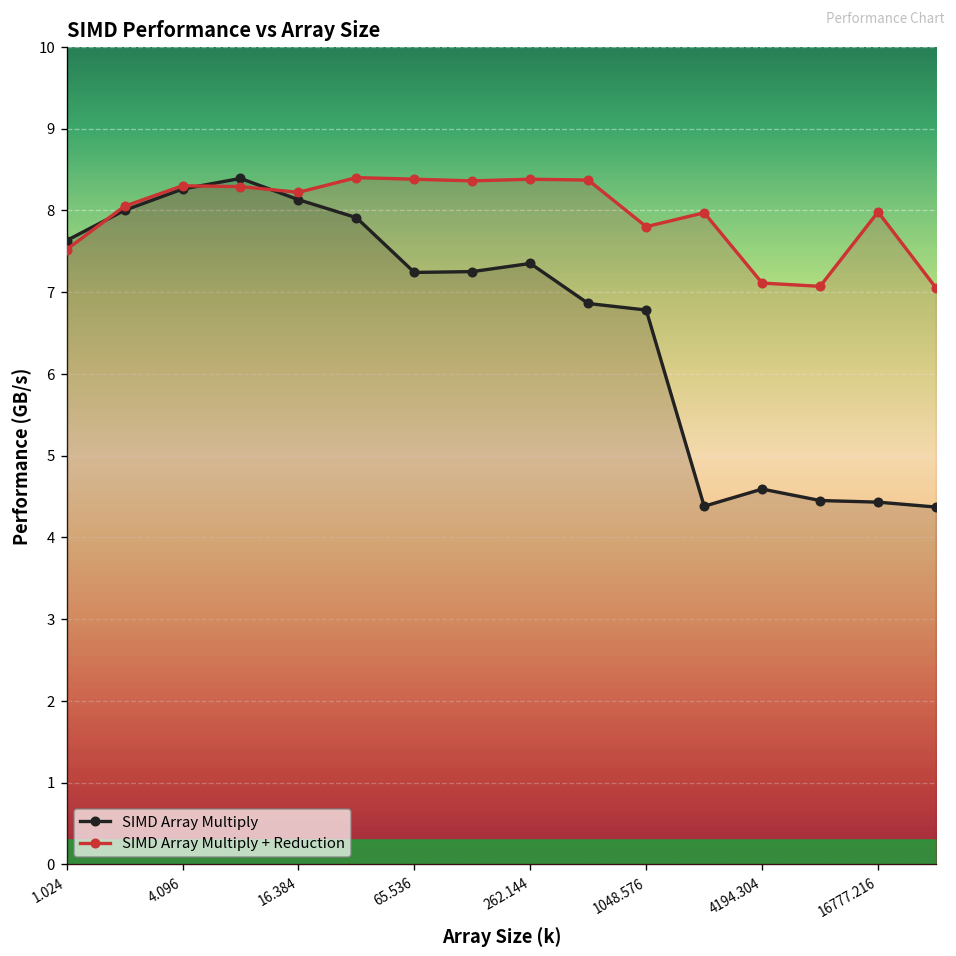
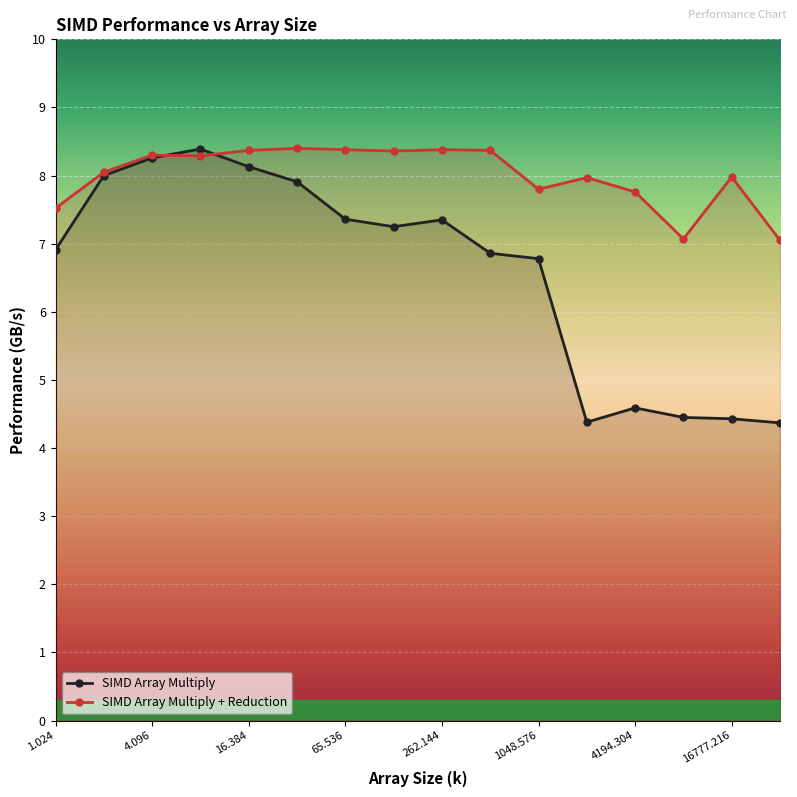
  {
    "SIMD Array Multiply": {
-     "1.024": 7.6,
+     "1.024": 6.9,
      "4.096": 8.3,
      "16.384": 8.1,
-     "65.536": 7.2,
+     "65.536": 7.4,
      "262.144": 7.4,
      "1048.576": 6.8,
      "4194.304": 4.6,
      "16777.216": 4.4
    },
    "SIMD Array Multiply + Reduction": {
      "1.024": 7.5,
      "4.096": 8.3,
-     "16.384": 8.2,
+     "16.384": 8.4,
      "65.536": 8.4,
      "262.144": 8.4,
      "1048.576": 7.8,
-     "4194.304": 7.1,
+     "4194.304": 7.8,
      "16777.216": 8.0
    }
  }
